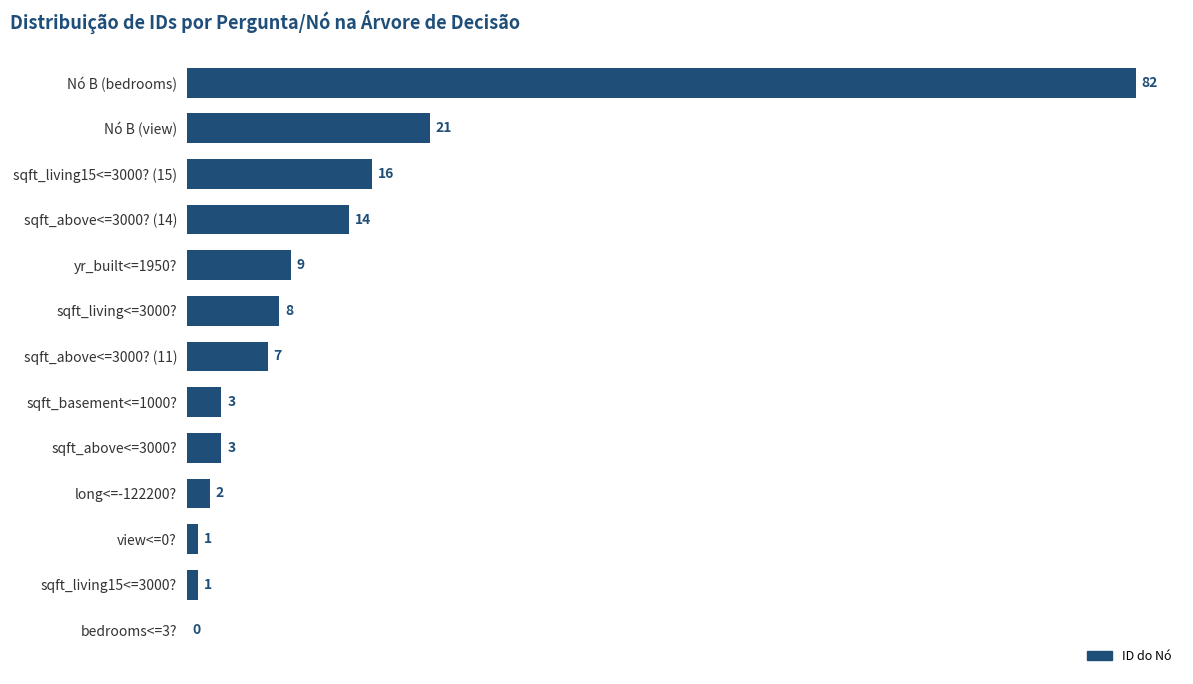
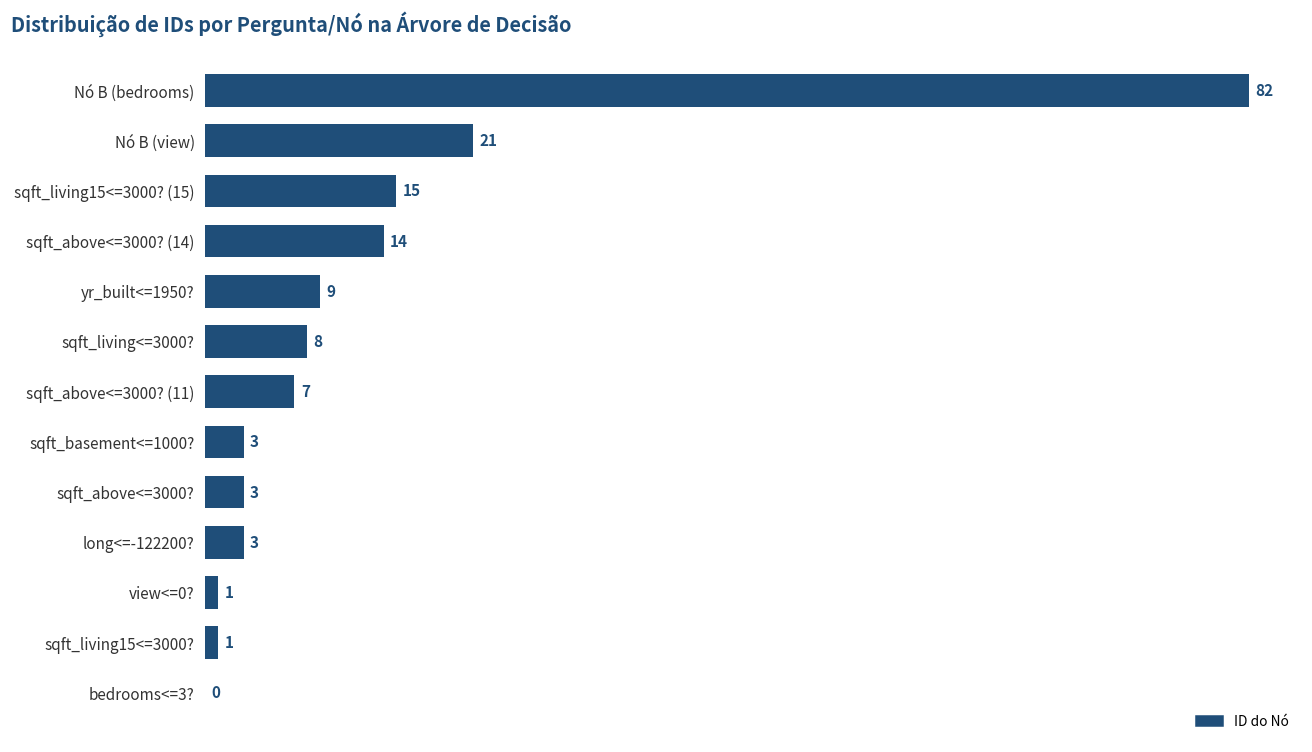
  {
    "Nó B (bedrooms)": 82,
    "Nó B (view)": 21,
-   "sqft_living15<=3000? (15)": 16,
+   "sqft_living15<=3000? (15)": 15,
    "sqft_above<=3000? (14)": 14,
    "yr_built<=1950?": 9,
    "sqft_living<=3000?": 8,
    "sqft_above<=3000? (11)": 7,
    "sqft_basement<=1000?": 3,
    "sqft_above<=3000?": 3,
-   "long<=-122200?": 2,
+   "long<=-122200?": 3,
    "view<=0?": 1,
    "sqft_living15<=3000?": 1,
    "bedrooms<=3?": 0
  }
